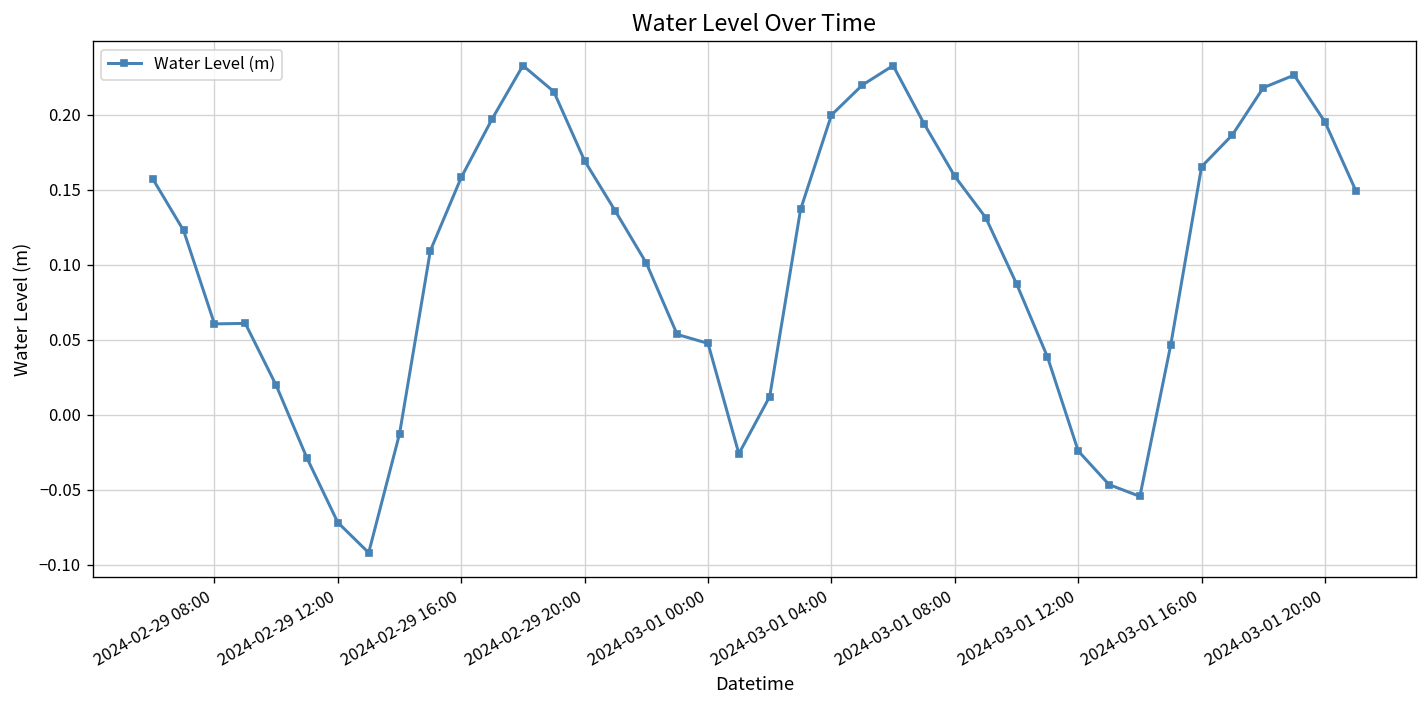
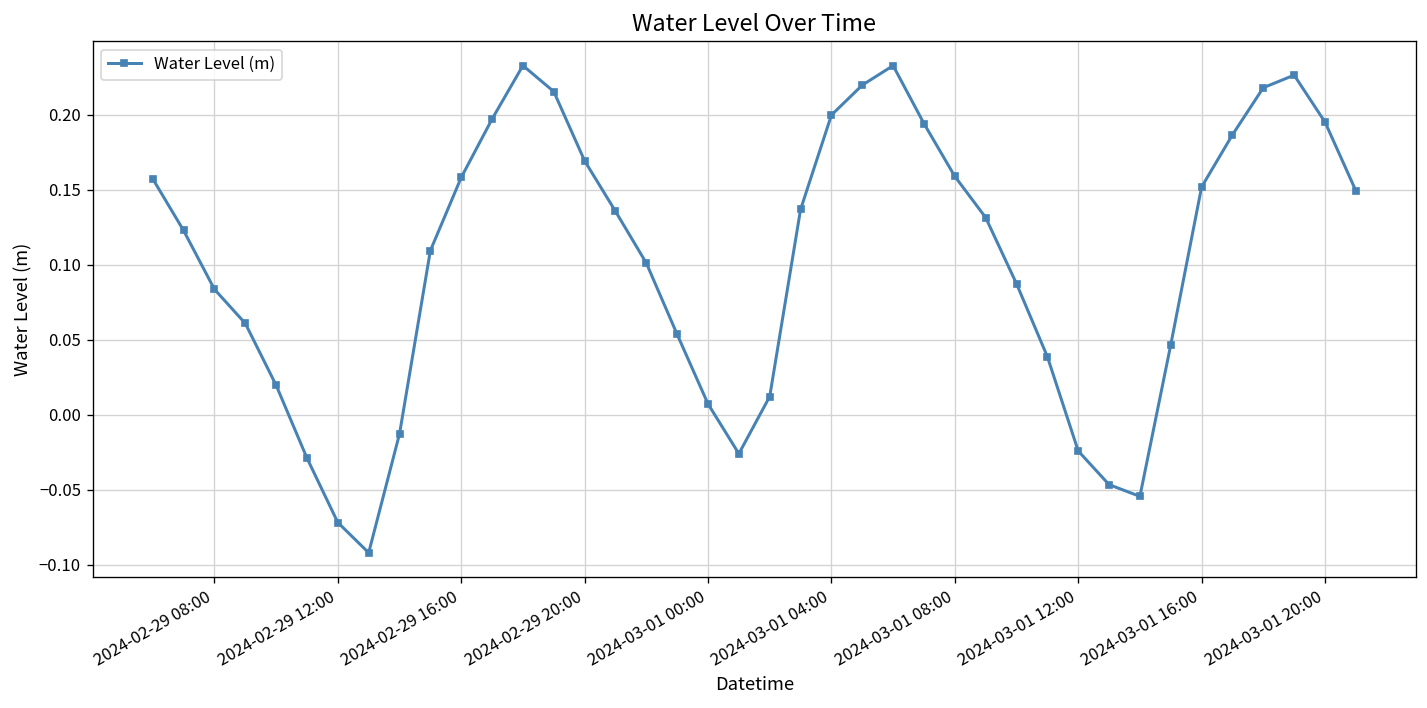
  {
-   "2024-02-29 08:00": 0.061,
+   "2024-02-29 08:00": 0.084,
    "2024-02-29 12:00": -0.072,
    "2024-02-29 16:00": 0.158,
    "2024-02-29 20:00": 0.169,
-   "2024-03-01 00:00": 0.048,
+   "2024-03-01 00:00": 0.007,
    "2024-03-01 04:00": 0.200,
    "2024-03-01 08:00": 0.159,
    "2024-03-01 12:00": -0.024,
-   "2024-03-01 16:00": 0.165,
+   "2024-03-01 16:00": 0.152,
    "2024-03-01 20:00": 0.195
  }
